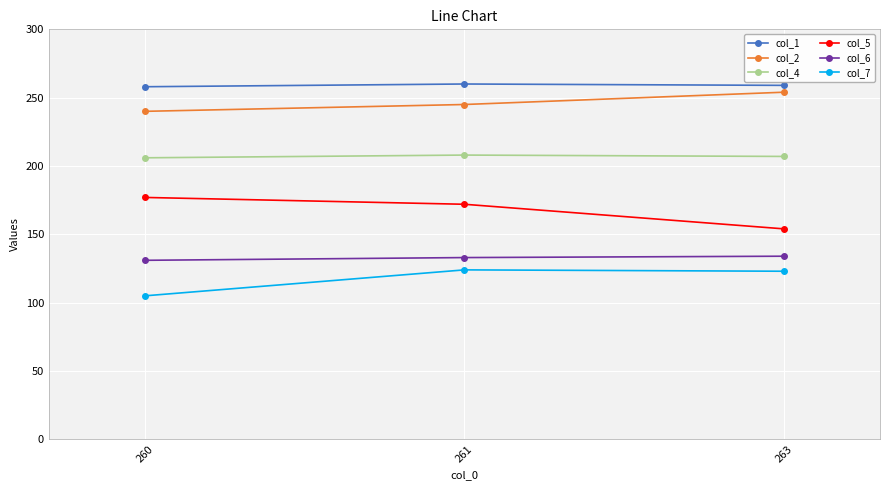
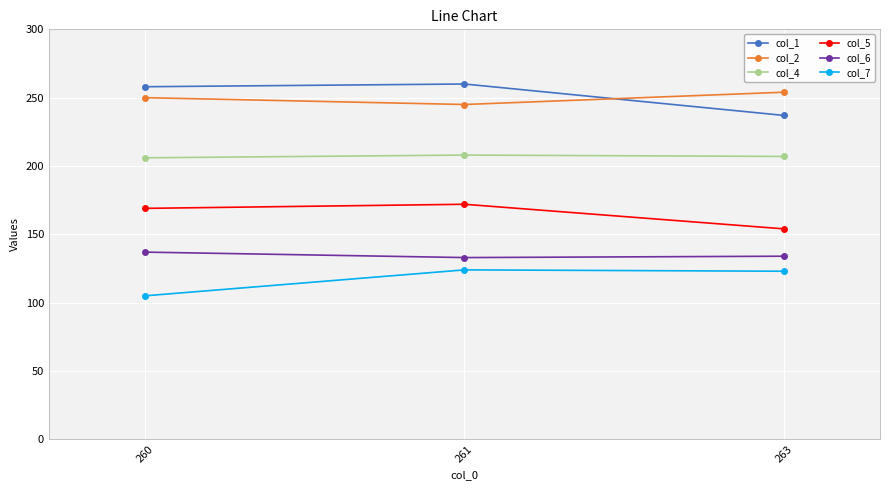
  {
    "col_1": {
      "260": 258,
      "261": 260,
-     "263": 259
+     "263": 237
    },
    "col_2": {
-     "260": 240,
+     "260": 250,
      "261": 245,
      "263": 254
    },
    "col_4": {
      "260": 206,
      "261": 208,
      "263": 207
    },
    "col_5": {
-     "260": 177,
+     "260": 169,
      "261": 172,
      "263": 154
    },
    "col_6": {
-     "260": 131,
+     "260": 137,
      "261": 133,
      "263": 134
    },
    "col_7": {
      "260": 105,
      "261": 124,
      "263": 123
    }
  }
